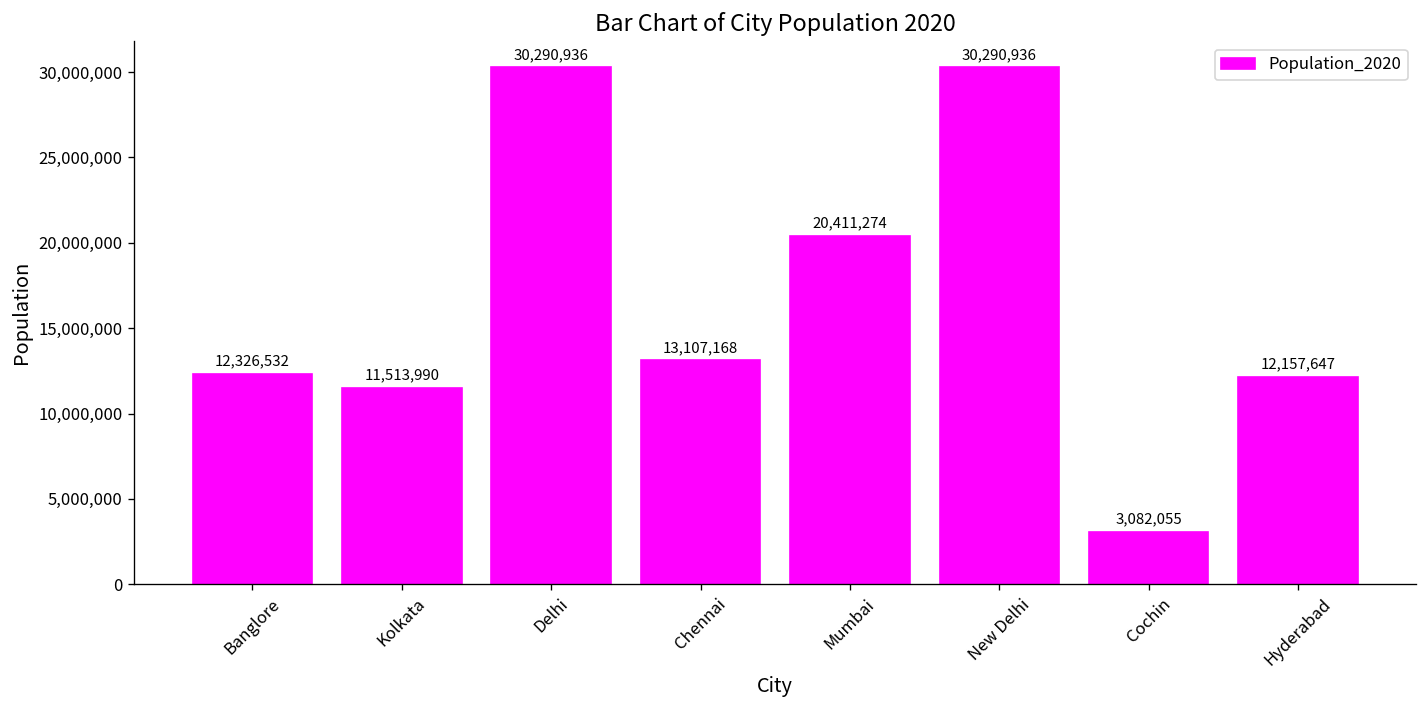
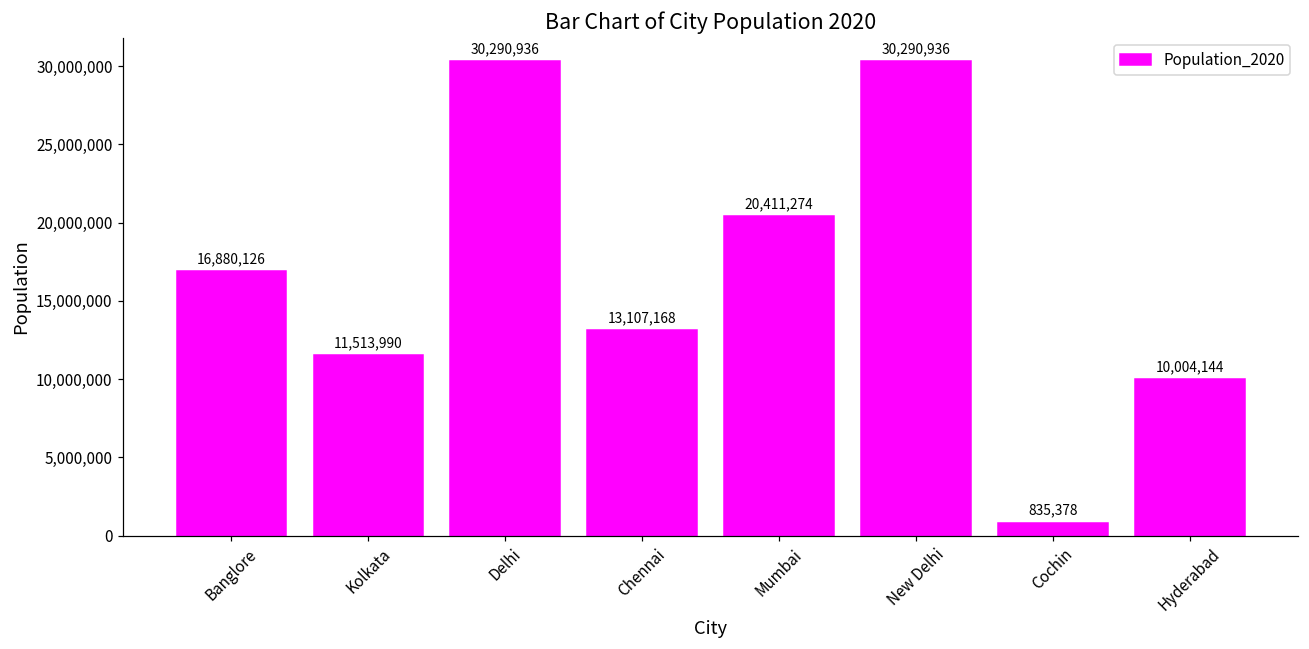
  {
-   "Banglore": "12,326,532",
+   "Banglore": "16,880,126",
    "Kolkata": "11,513,990",
    "Delhi": "30,290,936",
    "Chennai": "13,107,168",
    "Mumbai": "20,411,274",
    "New Delhi": "30,290,936",
-   "Cochin": "3,082,055",
-   "Hyderabad": "12,157,647"
+   "Cochin": "835,378",
+   "Hyderabad": "10,004,144"
  }
